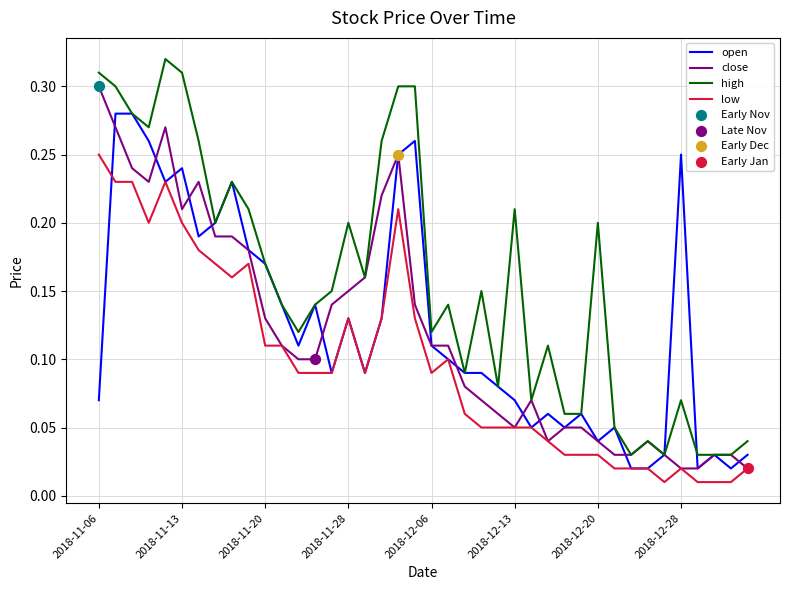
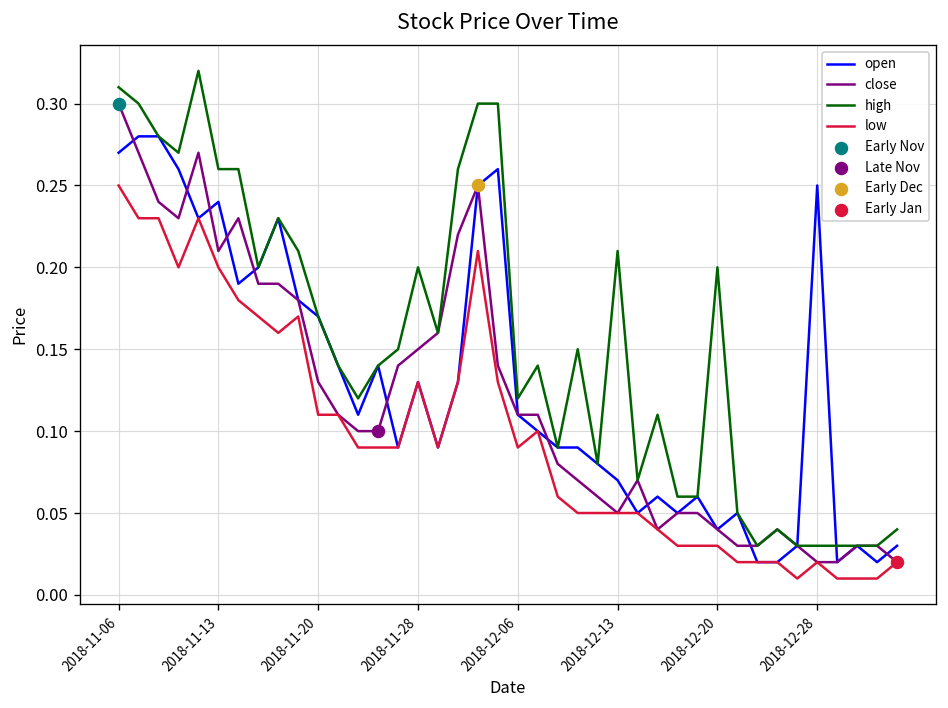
  {
    "open": {
-     "2018-11-06": 0.07,
+     "2018-11-06": 0.27,
      "2018-11-13": 0.24,
      "2018-12-13": 0.07,
      "2018-12-28": 0.25
    },
    "high": {
      "2018-11-06": 0.31,
-     "2018-11-13": 0.31,
+     "2018-11-13": 0.26,
      "2018-11-28": 0.20,
      "2018-12-06": 0.12,
      "2018-12-13": 0.21,
      "2018-12-20": 0.20,
-     "2018-12-28": 0.07
+     "2018-12-28": 0.03
    }
  }
